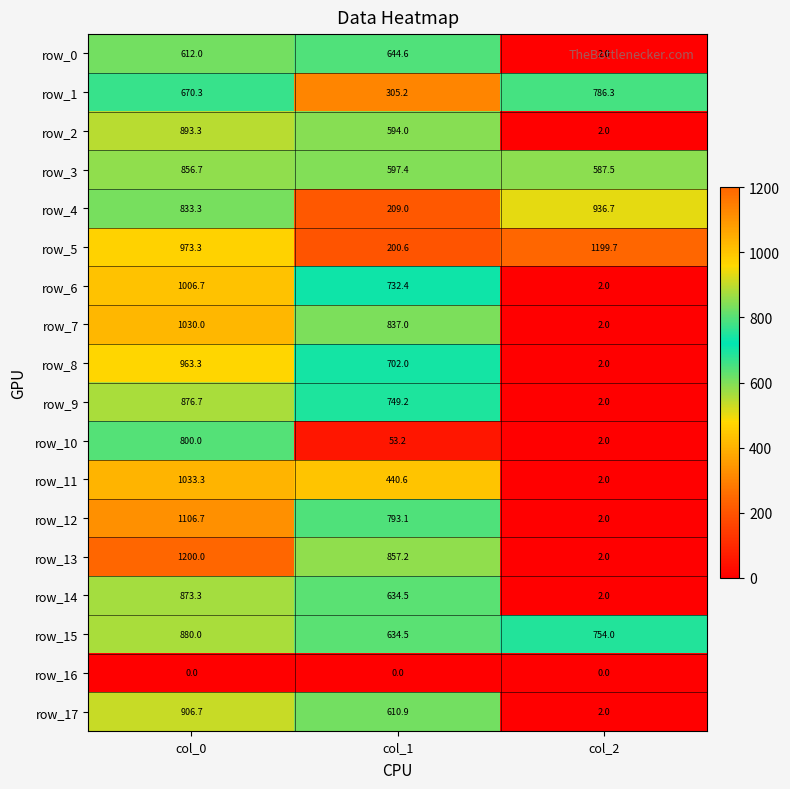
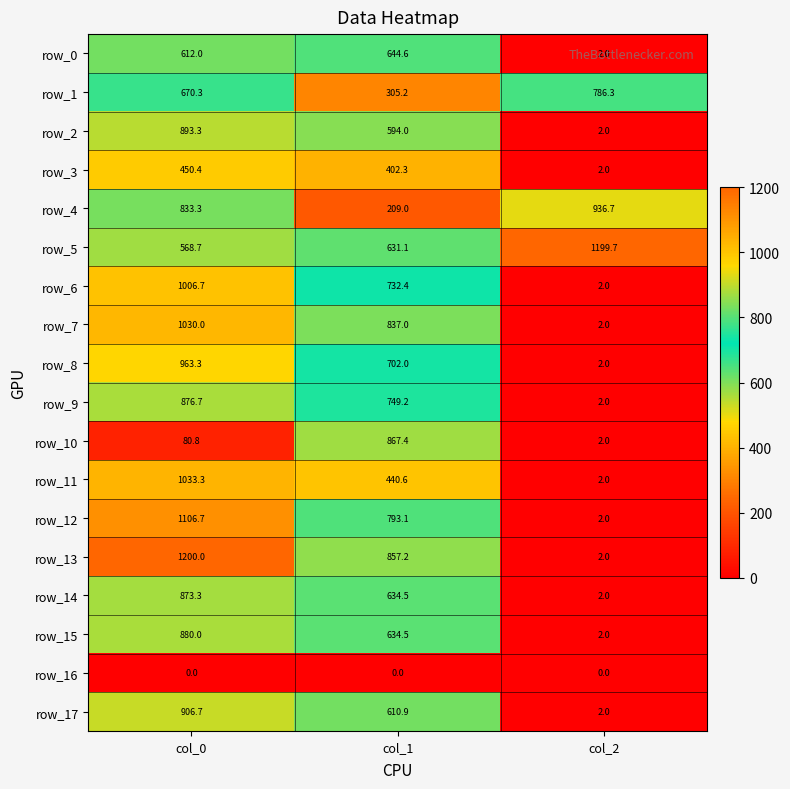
  {
    "row_0": {
      "col_0": 612.0,
      "col_1": 644.6
    },
    "row_1": {
      "col_0": 670.3,
      "col_1": 305.2,
      "col_2": 786.3
    },
    "row_2": {
      "col_0": 893.3,
      "col_1": 594.0,
      "col_2": 2.0
    },
    "row_3": {
-     "col_0": 856.7,
-     "col_1": 597.4,
-     "col_2": 587.5
+     "col_0": 450.4,
+     "col_1": 402.3,
+     "col_2": 2.0
    },
    "row_4": {
      "col_0": 833.3,
      "col_1": 209.0,
      "col_2": 936.7
    },
    "row_5": {
-     "col_0": 973.3,
-     "col_1": 200.6,
+     "col_0": 568.7,
+     "col_1": 631.1,
      "col_2": 1199.7
    },
    "row_6": {
      "col_0": 1006.7,
      "col_1": 732.4,
      "col_2": 2.0
    },
    "row_7": {
      "col_0": 1030.0,
      "col_1": 837.0,
      "col_2": 2.0
    },
    "row_8": {
      "col_0": 963.3,
      "col_1": 702.0,
      "col_2": 2.0
    },
    "row_9": {
      "col_0": 876.7,
      "col_1": 749.2,
      "col_2": 2.0
    },
    "row_10": {
-     "col_0": 800.0,
-     "col_1": 53.2,
+     "col_0": 80.8,
+     "col_1": 867.4,
      "col_2": 2.0
    },
    "row_11": {
      "col_0": 1033.3,
      "col_1": 440.6,
      "col_2": 2.0
    },
    "row_12": {
      "col_0": 1106.7,
      "col_1": 793.1,
      "col_2": 2.0
    },
    "row_13": {
      "col_0": 1200.0,
      "col_1": 857.2,
      "col_2": 2.0
    },
    "row_14": {
      "col_0": 873.3,
      "col_1": 634.5,
      "col_2": 2.0
    },
    "row_15": {
      "col_0": 880.0,
      "col_1": 634.5,
-     "col_2": 754.0
+     "col_2": 2.0
    },
    "row_16": {
      "col_0": 0.0,
      "col_1": 0.0,
      "col_2": 0.0
    },
    "row_17": {
      "col_0": 906.7,
      "col_1": 610.9,
      "col_2": 2.0
    }
  }
